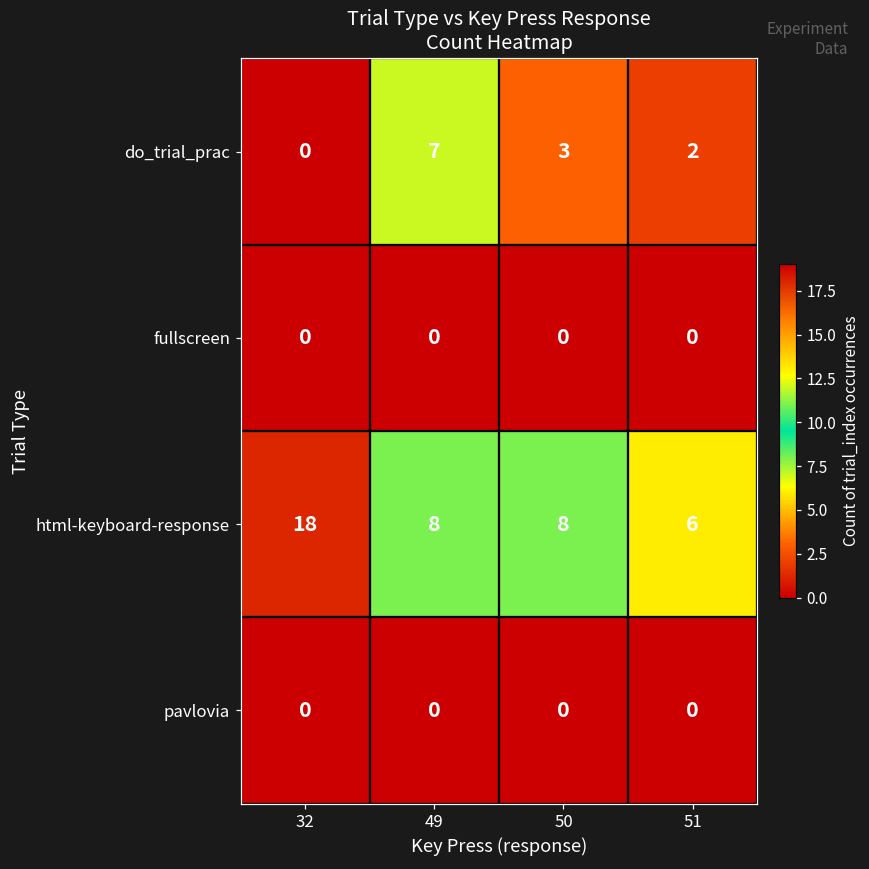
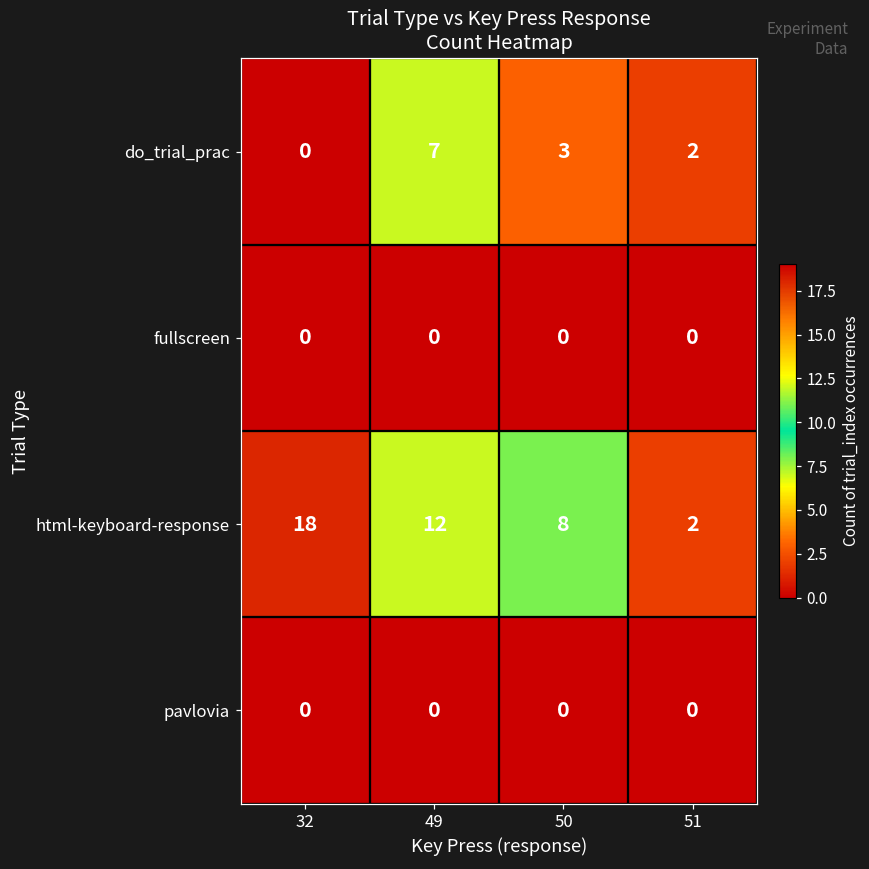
  {
    "do_trial_prac": {
      "32": 0,
      "49": 7,
      "50": 3,
      "51": 2
    },
    "fullscreen": {
      "32": 0,
      "49": 0,
      "50": 0,
      "51": 0
    },
    "html-keyboard-response": {
      "32": 18,
-     "49": 8,
+     "49": 12,
      "50": 8,
-     "51": 6
+     "51": 2
    },
    "pavlovia": {
      "32": 0,
      "49": 0,
      "50": 0,
      "51": 0
    }
  }
